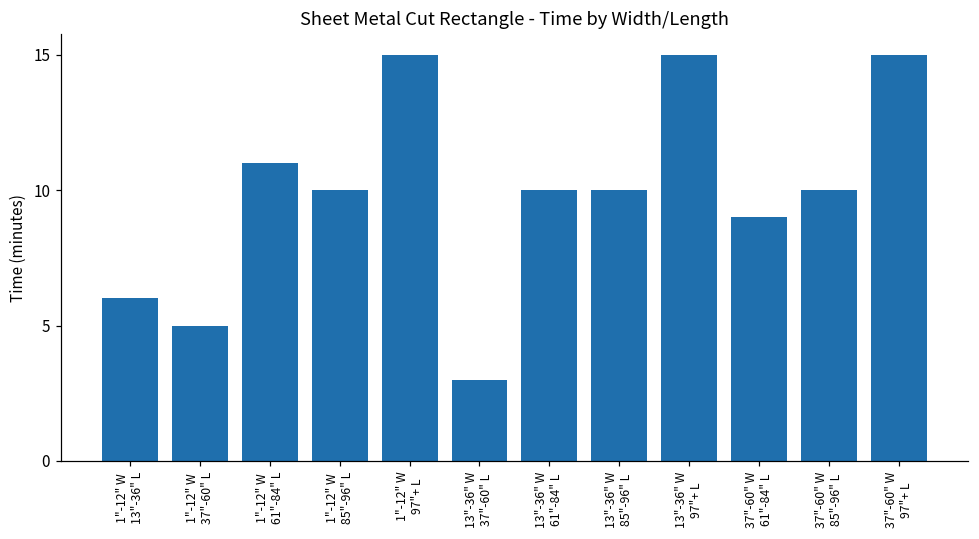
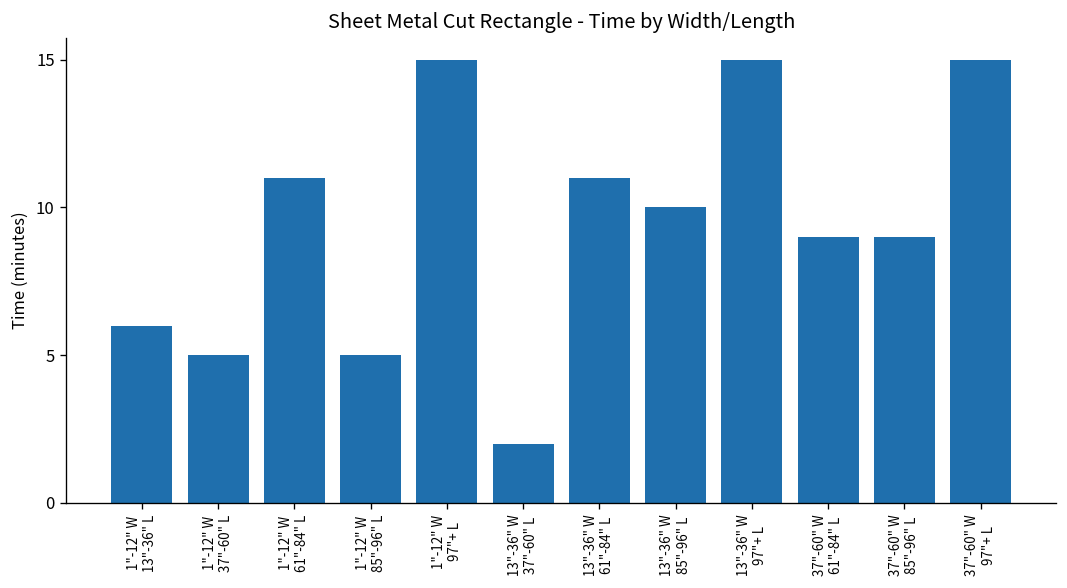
  {
    "1\"-12\" W 13\"-36\" L": 6,
    "1\"-12\" W 37\"-60\" L": 5,
    "1\"-12\" W 61\"-84\" L": 11,
-   "1\"-12\" W 85\"-96\" L": 10,
+   "1\"-12\" W 85\"-96\" L": 5,
    "1\"-12\" W 97\"+ L": 15,
-   "13\"-36\" W 37\"-60\" L": 3,
-   "13\"-36\" W 61\"-84\" L": 10,
+   "13\"-36\" W 37\"-60\" L": 2,
+   "13\"-36\" W 61\"-84\" L": 11,
    "13\"-36\" W 85\"-96\" L": 10,
    "13\"-36\" W 97\"+ L": 15,
    "37\"-60\" W 61\"-84\" L": 9,
-   "37\"-60\" W 85\"-96\" L": 10,
+   "37\"-60\" W 85\"-96\" L": 9,
    "37\"-60\" W 97\"+ L": 15
  }
